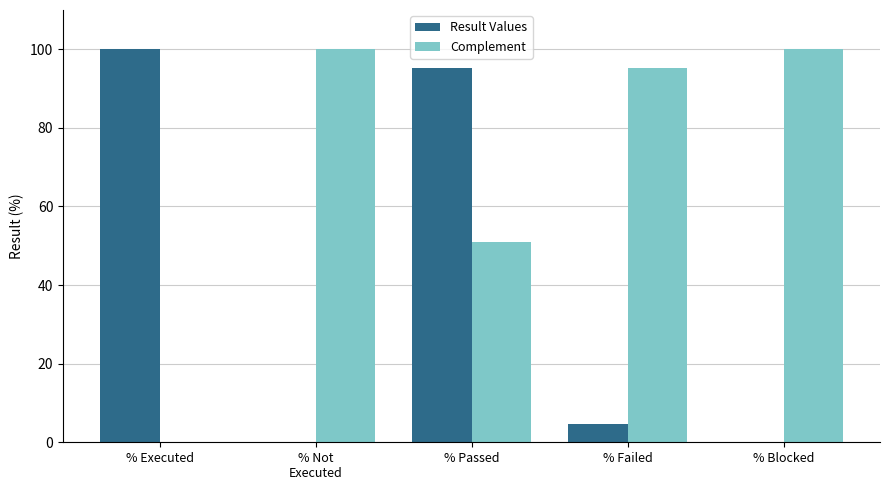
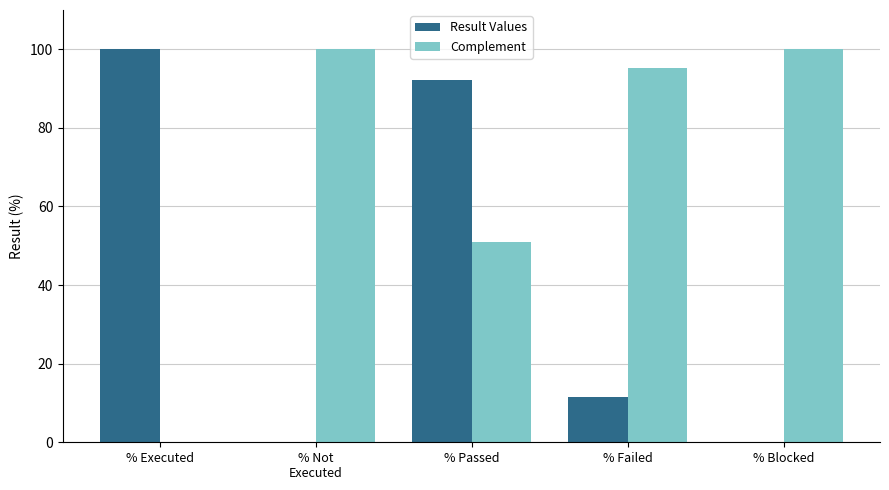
  {
    "Result Values": {
      "% Executed": 100,
      "% Not Executed": 0,
-     "% Passed": 95,
-     "% Failed": 5,
+     "% Passed": 92,
+     "% Failed": 11,
      "% Blocked": 0
    },
    "Complement": {
      "% Executed": 0,
      "% Not Executed": 100,
      "% Passed": 51,
      "% Failed": 95,
      "% Blocked": 100
    }
  }
